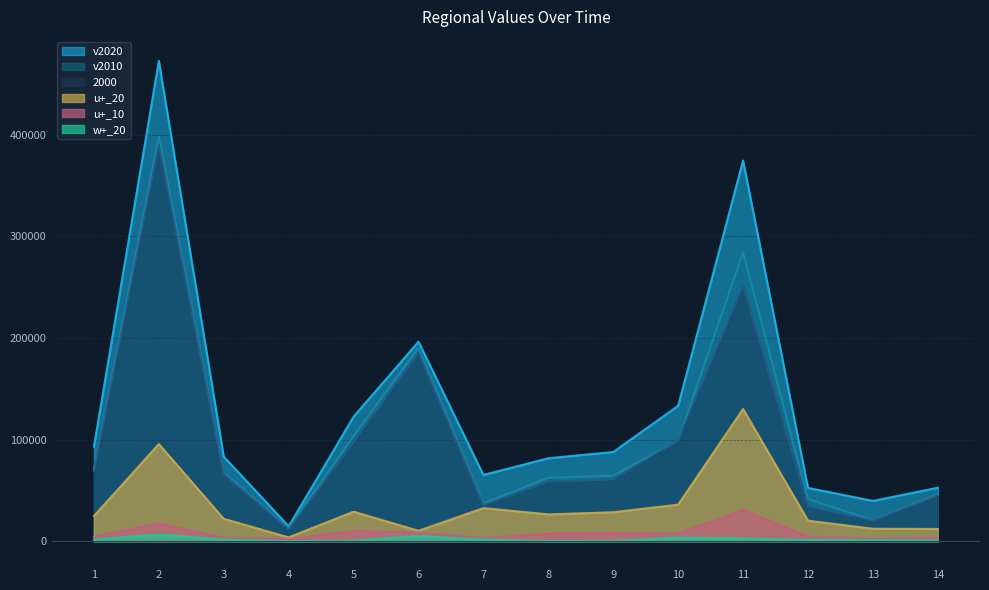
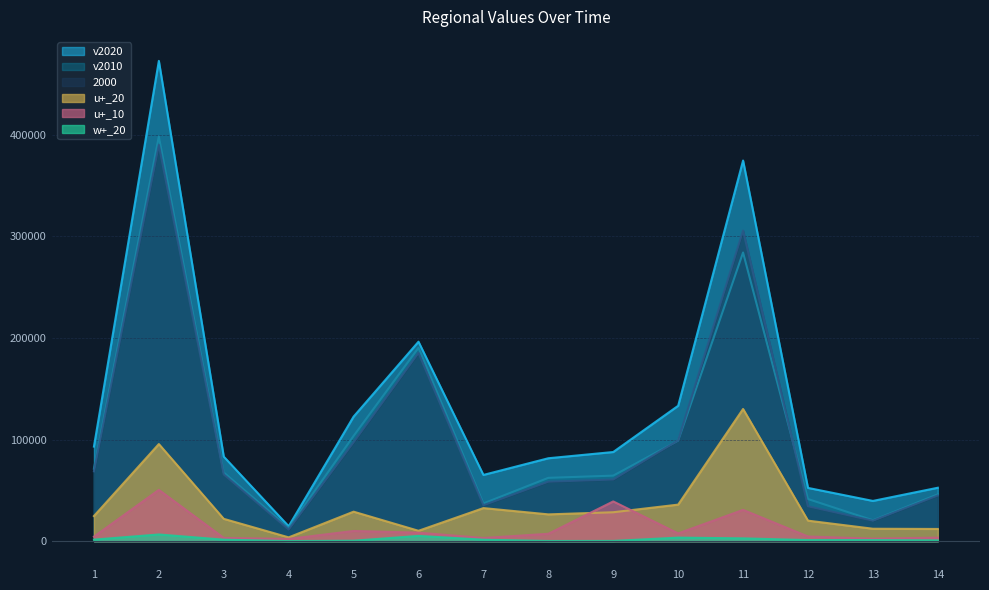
  {
    "v2020": {
      "1": 93000,
      "2": 473000,
      "3": 83000,
      "5": 123000,
      "6": 196000,
      "7": 65000,
      "8": 82000,
      "9": 88000,
      "10": 133000,
      "11": 375000,
      "12": 52000,
      "13": 40000,
      "14": 53000
    },
    "v2010": {
      "1": 71000,
      "2": 398000,
      "5": 104000,
      "6": 190000,
      "8": 62000,
      "9": 64000,
      "11": 284000,
      "12": 41000
    },
    "2000": {
      "1": 69000,
      "2": 390000,
      "5": 97000,
      "6": 185000,
      "8": 59000,
      "9": 61000,
-     "11": 251000,
+     "11": 306000,
      "12": 34000
    },
    "u+_20": {
      "1": 25000,
      "2": 96000,
      "3": 22000,
      "5": 29000,
      "7": 33000,
      "8": 26000,
      "9": 28000,
      "10": 36000,
      "11": 130000,
      "12": 20000,
      "13": 12000,
      "14": 12000
    },
    "u+_10": {
      "1": 4000,
-     "2": 17000,
+     "2": 50000,
      "5": 10000,
      "8": 7000,
-     "9": 8000,
+     "9": 39000,
      "10": 8000,
      "11": 31000,
      "12": 5000,
      "14": 3000
    },
    "w+_20": {
      "1": 1000,
      "2": 7000,
      "5": 0,
      "6": 5000,
      "8": 0,
      "9": 0,
      "10": 3000,
      "11": 3000,
      "12": 1000,
      "14": 1000
    }
  }
